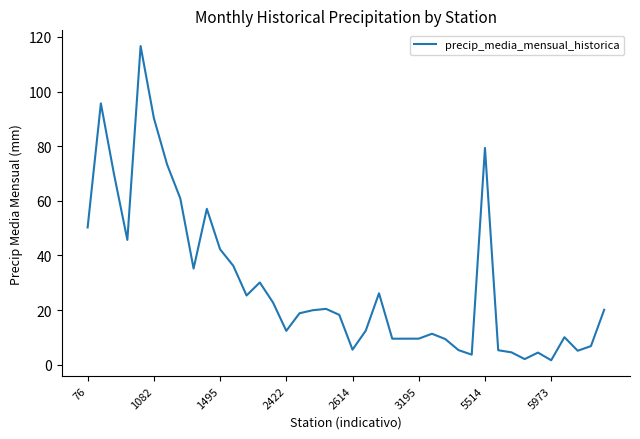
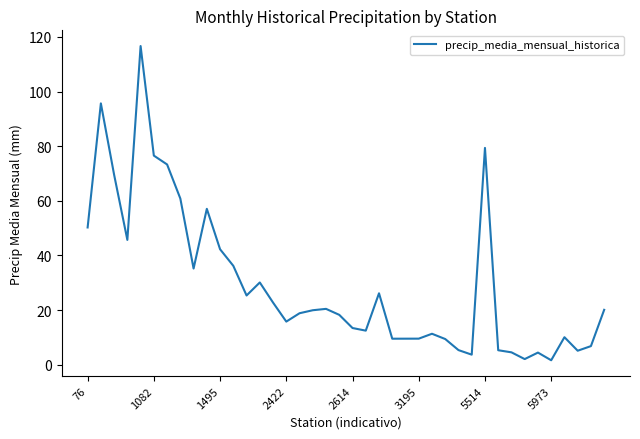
  {
    "76": 50,
-   "1082": 90,
+   "1082": 77,
    "1495": 42,
-   "2422": 12,
-   "2614": 6,
+   "2422": 16,
+   "2614": 13,
    "3195": 10,
    "5514": 79,
    "5973": 2
  }
